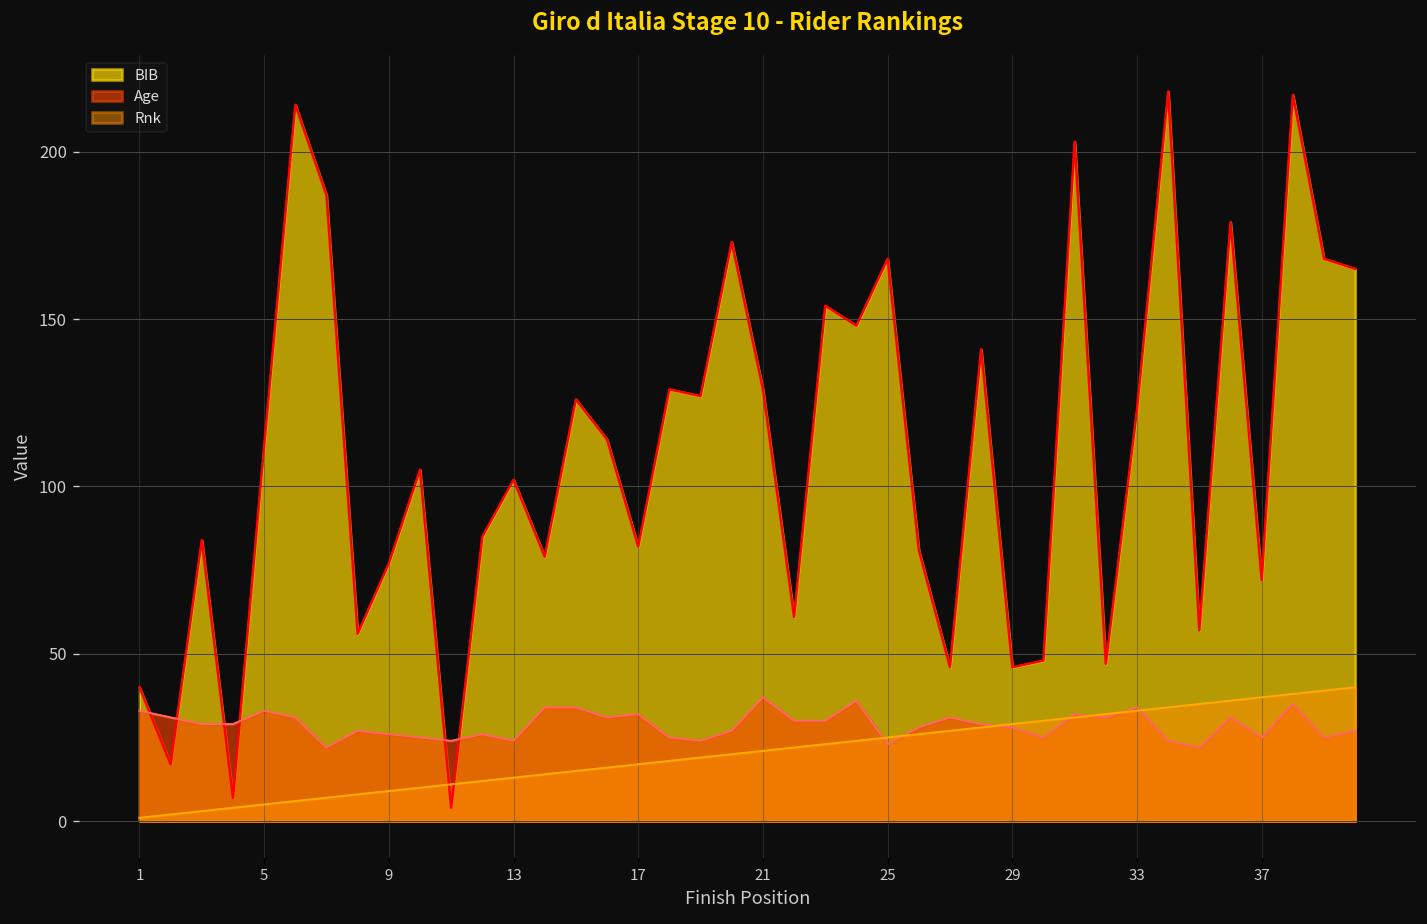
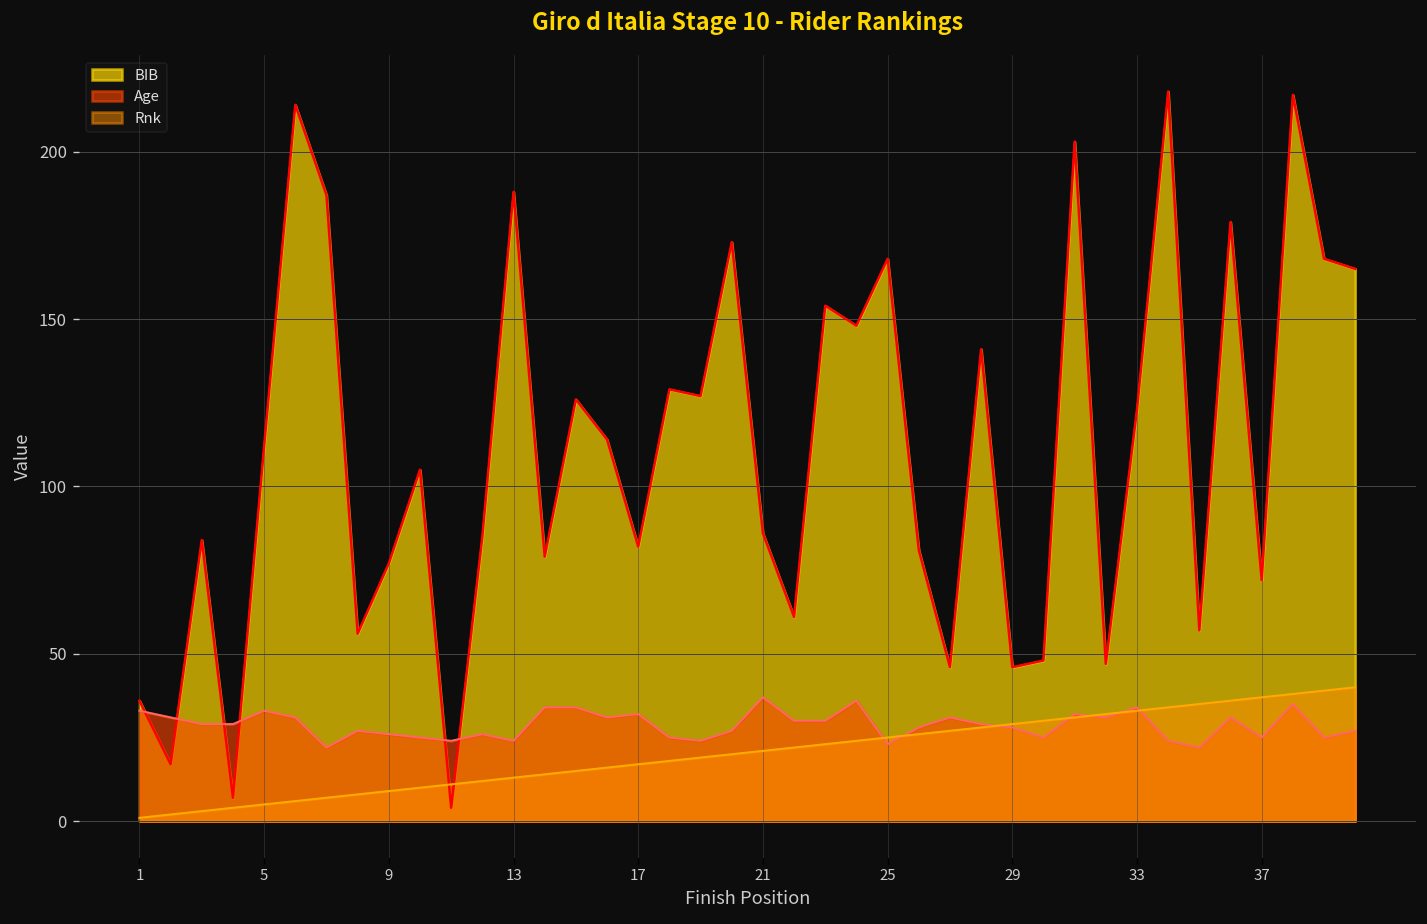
  {
    "BIB": {
-     "1": 40,
+     "1": 36,
      "5": 112,
      "9": 77,
-     "13": 102,
+     "13": 188,
      "17": 82,
-     "21": 129,
+     "21": 86,
      "25": 168,
      "29": 46,
      "33": 123,
      "37": 72
    }
  }
